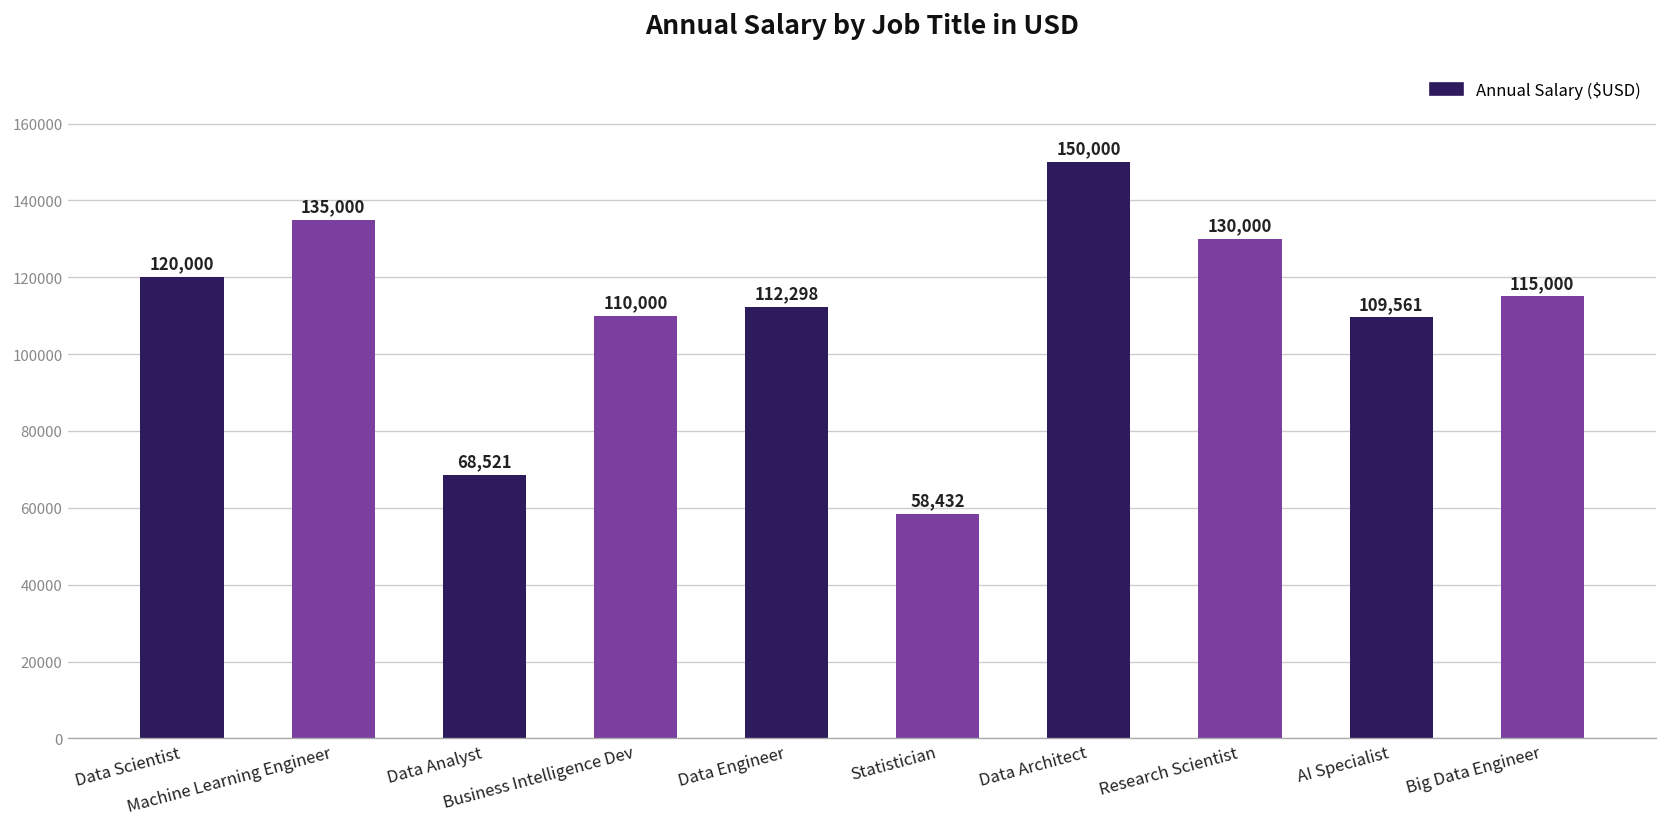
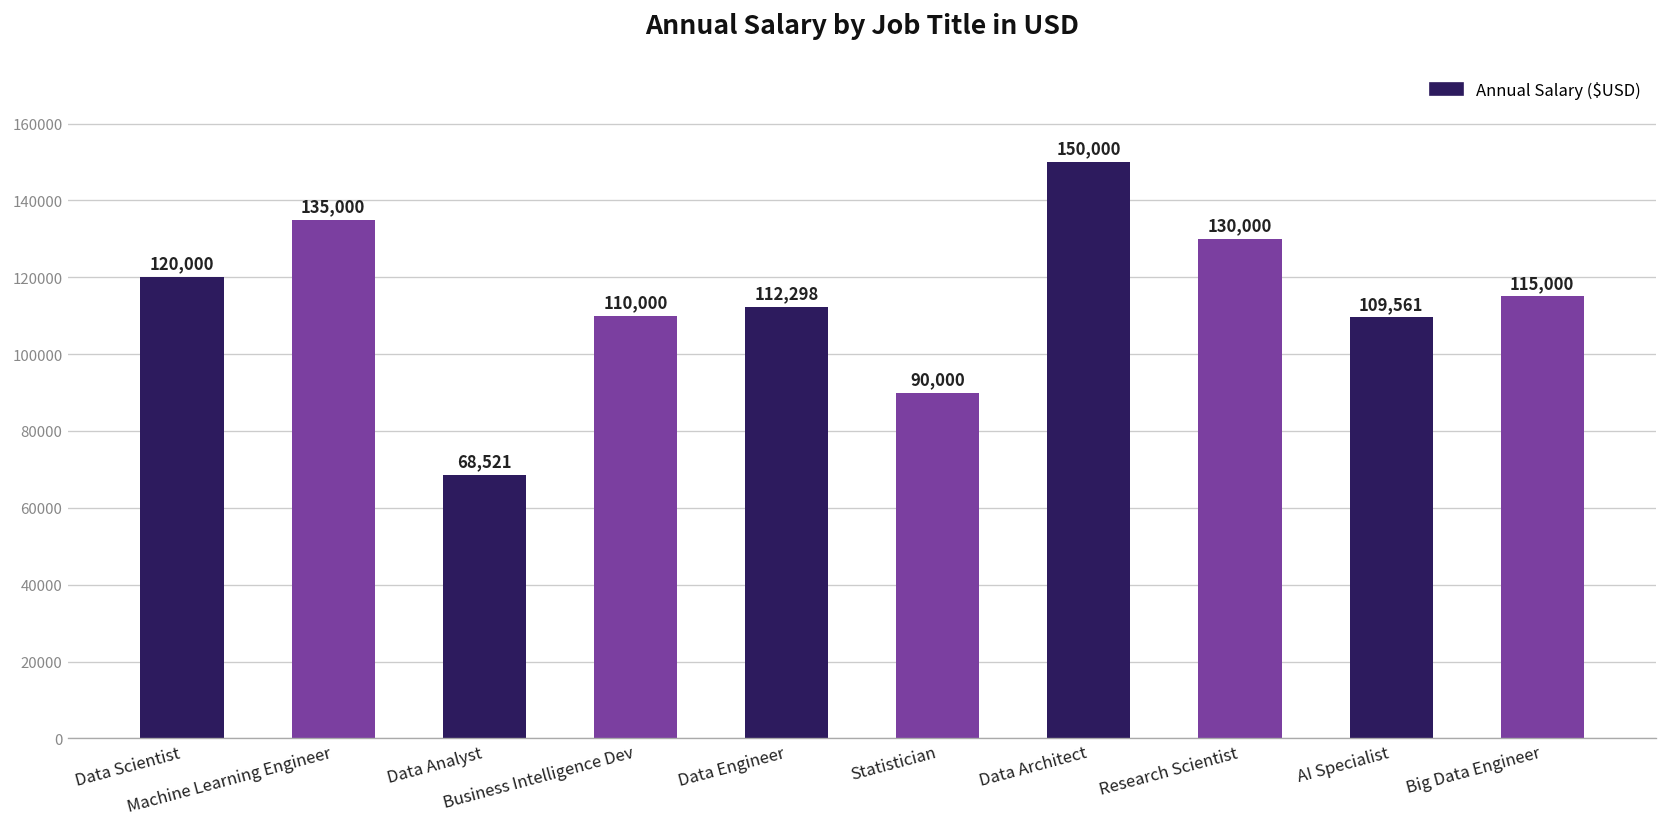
  {
    "Data Scientist": "120,000",
    "Machine Learning Engineer": "135,000",
    "Data Analyst": "68,521",
    "Business Intelligence Dev": "110,000",
    "Data Engineer": "112,298",
-   "Statistician": "58,432",
+   "Statistician": "90,000",
    "Data Architect": "150,000",
    "Research Scientist": "130,000",
    "AI Specialist": "109,561",
    "Big Data Engineer": "115,000"
  }
